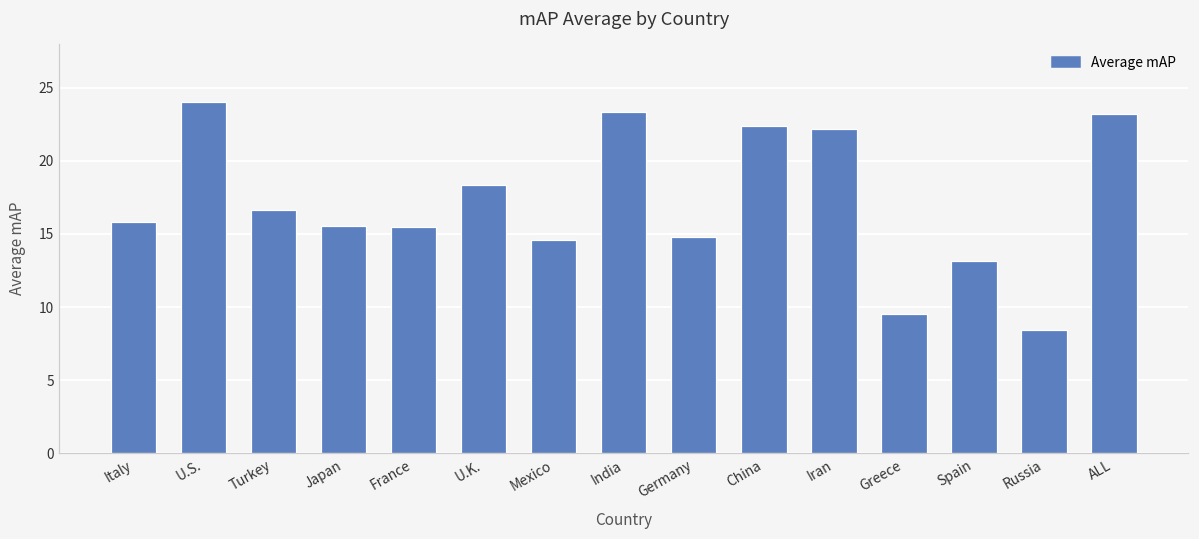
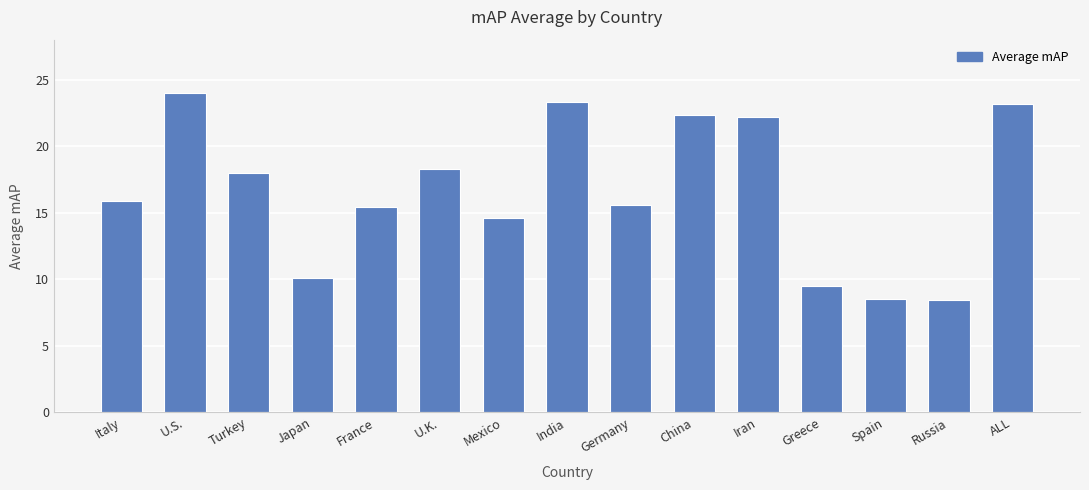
  {
    "Italy": 15.8,
    "U.S.": 24.0,
-   "Turkey": 16.6,
-   "Japan": 15.6,
+   "Turkey": 18.0,
+   "Japan": 10.1,
    "France": 15.4,
    "U.K.": 18.3,
    "Mexico": 14.6,
    "India": 23.3,
-   "Germany": 14.8,
+   "Germany": 15.6,
    "China": 22.3,
    "Iran": 22.2,
    "Greece": 9.5,
-   "Spain": 13.1,
+   "Spain": 8.5,
    "Russia": 8.5,
    "ALL": 23.2
  }
